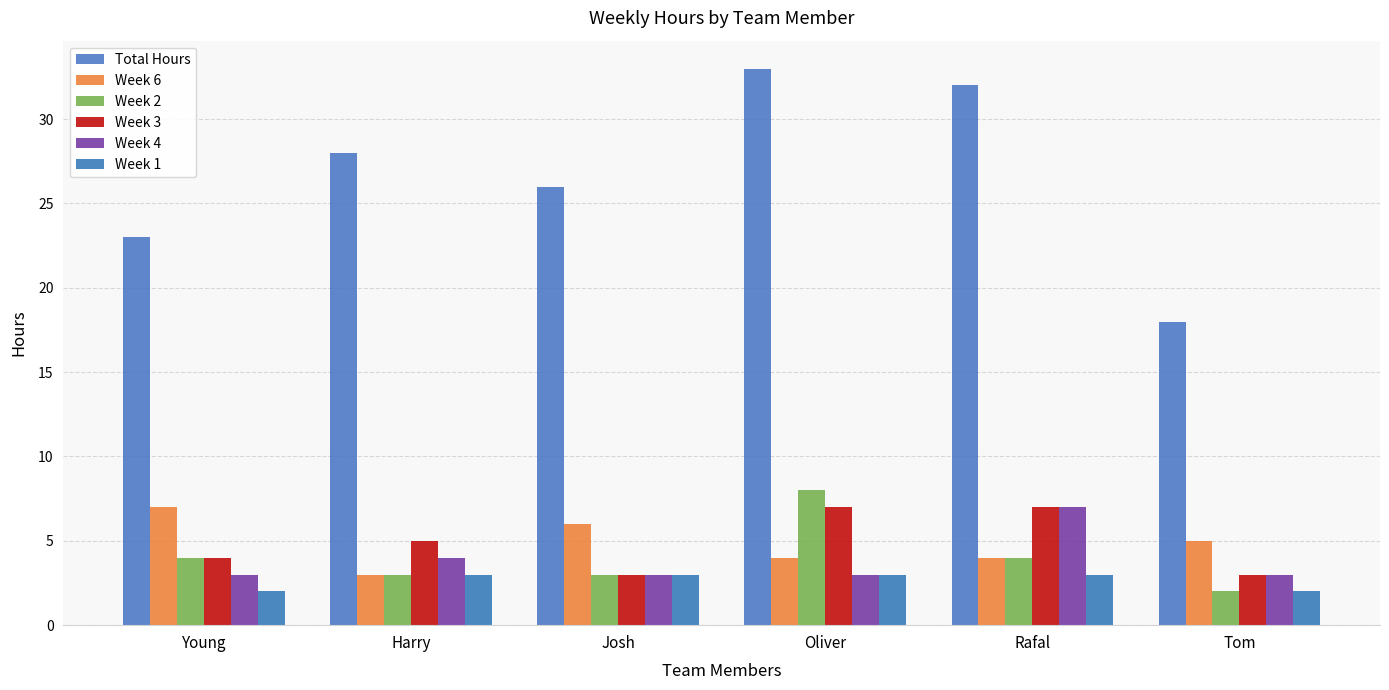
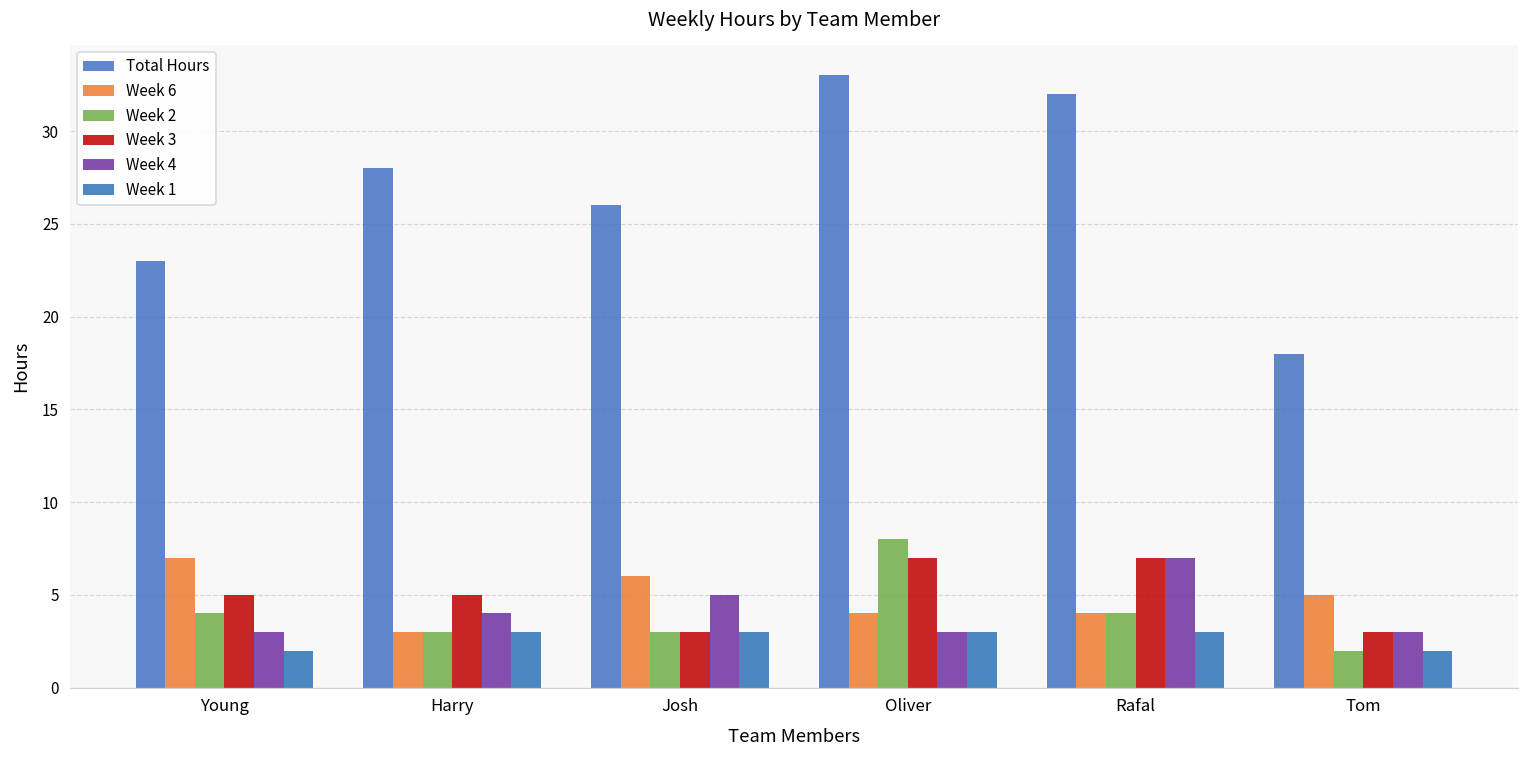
  {
    "Week 6": {
      "Young": 7,
      "Harry": 3,
      "Josh": 6,
      "Oliver": 4,
      "Rafal": 4,
      "Tom": 5
    },
    "Week 2": {
      "Young": 4,
      "Harry": 3,
      "Josh": 3,
      "Oliver": 8,
      "Rafal": 4,
      "Tom": 2
    },
    "Week 3": {
-     "Young": 4,
+     "Young": 5,
      "Harry": 5,
      "Josh": 3,
      "Oliver": 7,
      "Rafal": 7,
      "Tom": 3
    },
    "Week 4": {
      "Young": 3,
      "Harry": 4,
-     "Josh": 3,
+     "Josh": 5,
      "Oliver": 3,
      "Rafal": 7,
      "Tom": 3
    }
  }
